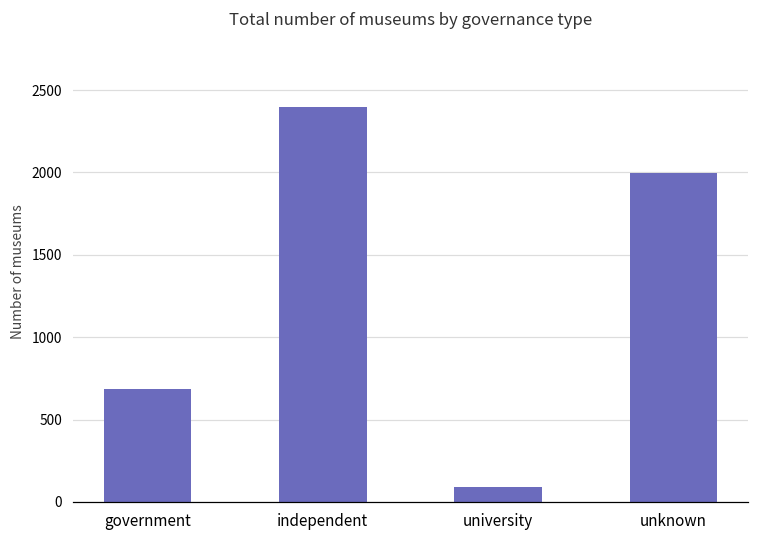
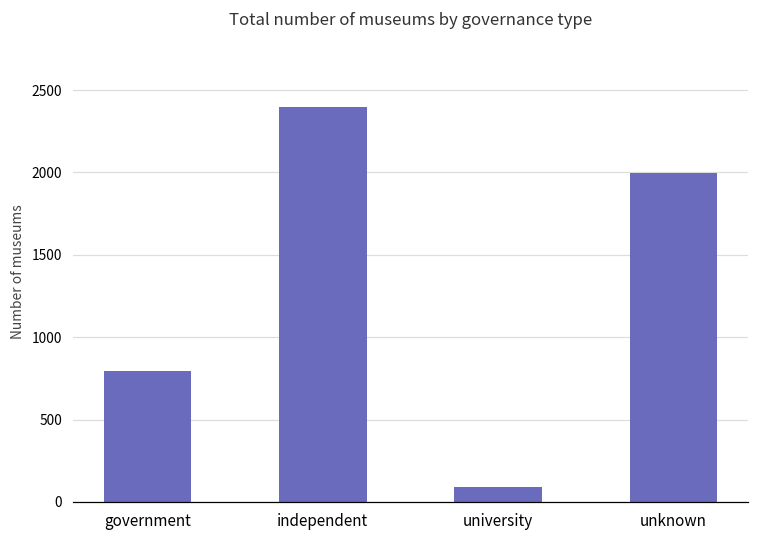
  {
-   "government": 690,
+   "government": 800,
    "independent": 2400,
    "university": 90,
    "unknown": 2000
  }
